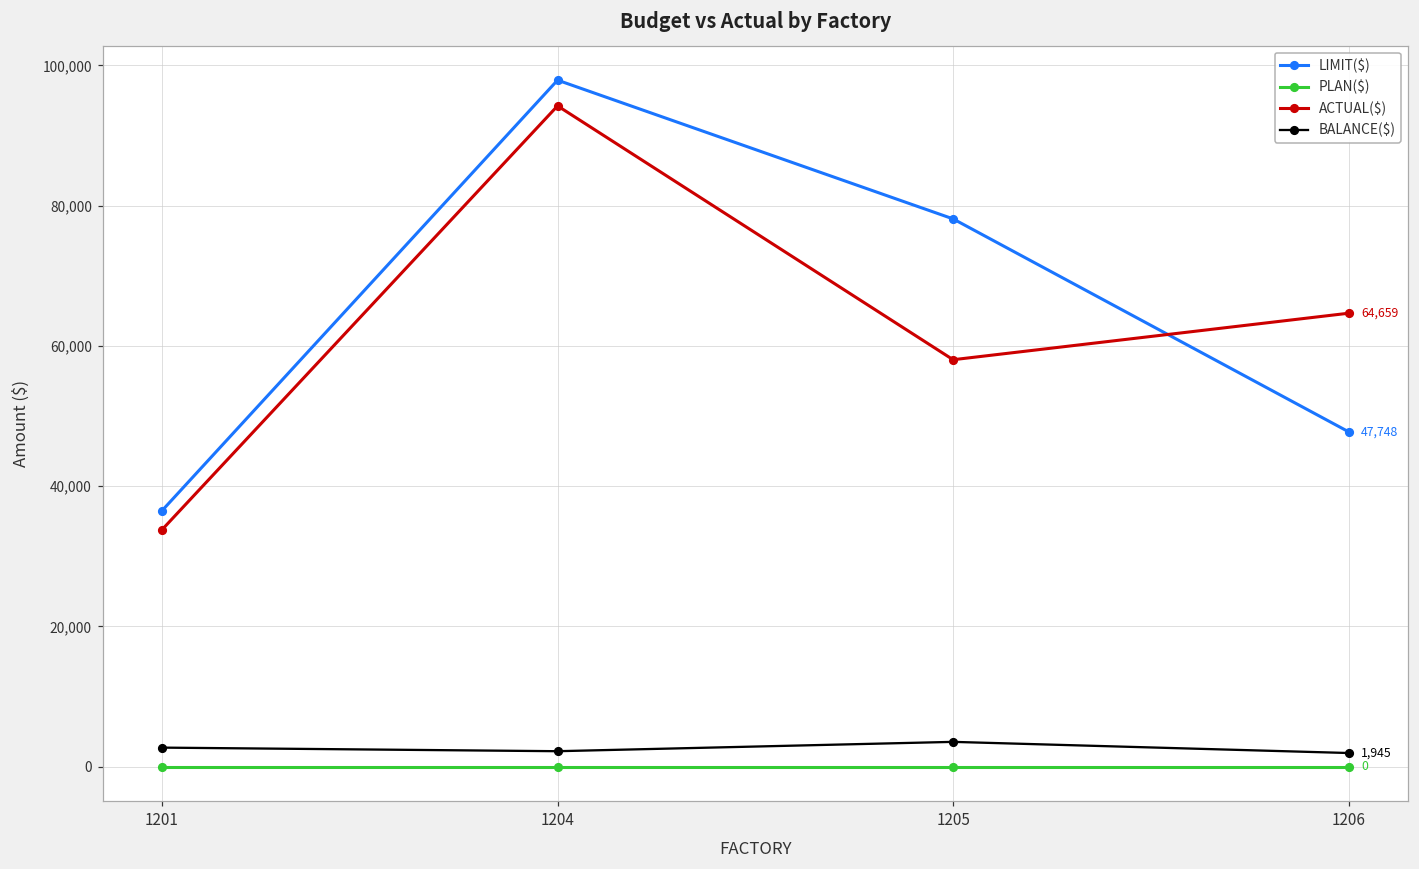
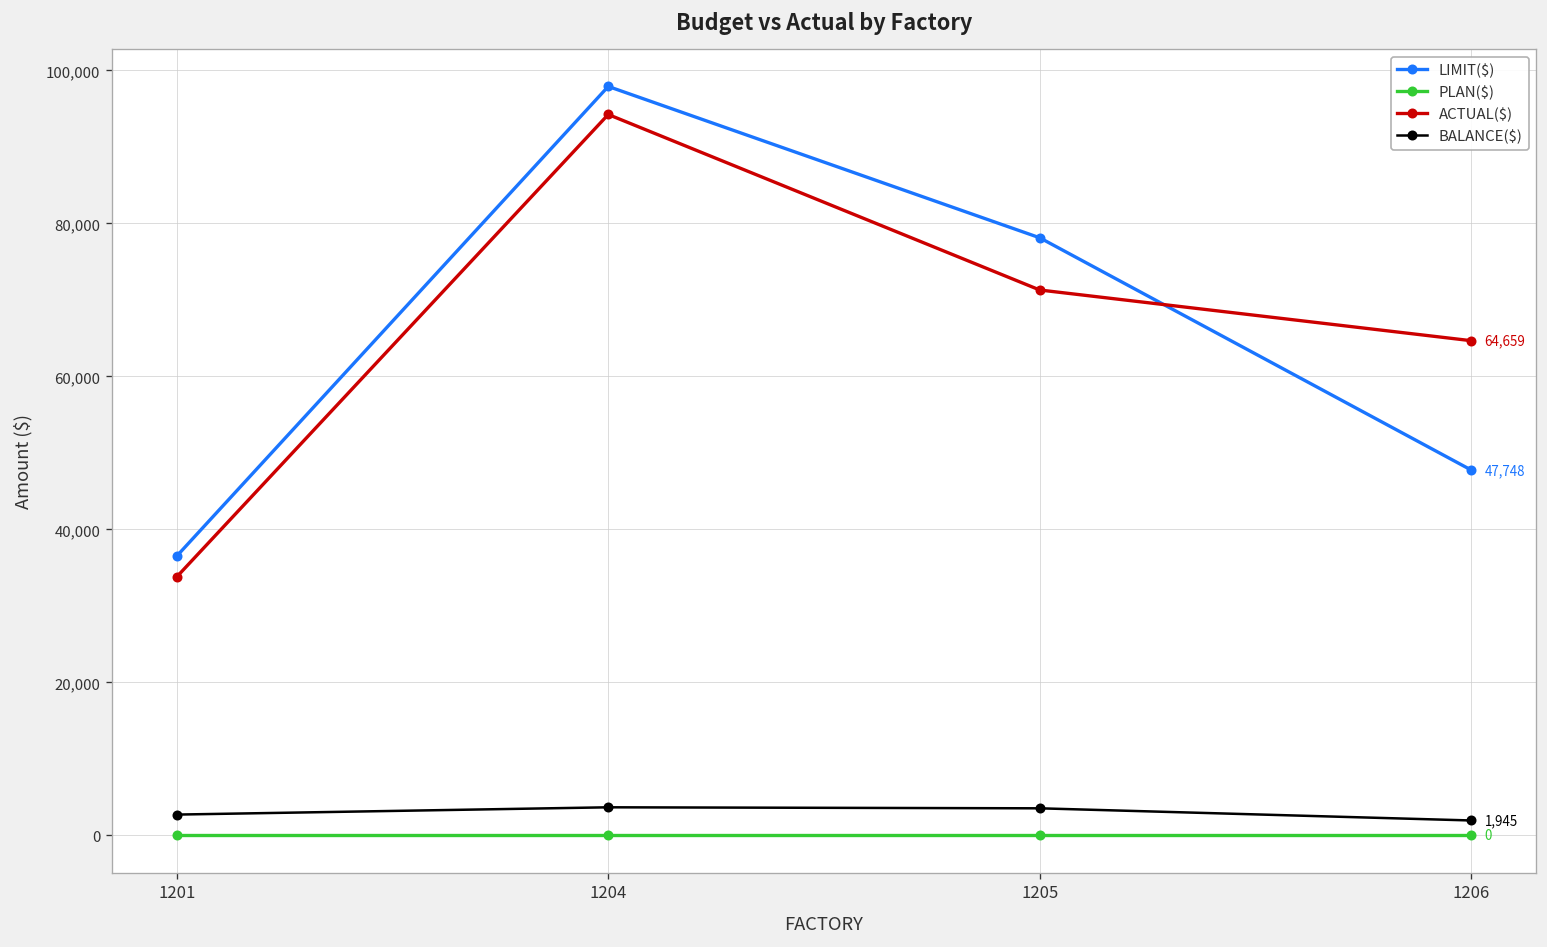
  {
    "LIMIT($)": {
      "1206": "47,748"
    },
    "PLAN($)": {
      "1206": "0"
    },
    "ACTUAL($)": {
      "1201": "34,000",
      "1204": "94,000",
-     "1205": "58,000"
+     "1205": "71,000"
    },
    "BALANCE($)": {
      "1201": "3,000",
-     "1204": "2,000",
+     "1204": "4,000",
      "1205": "4,000"
    }
  }
